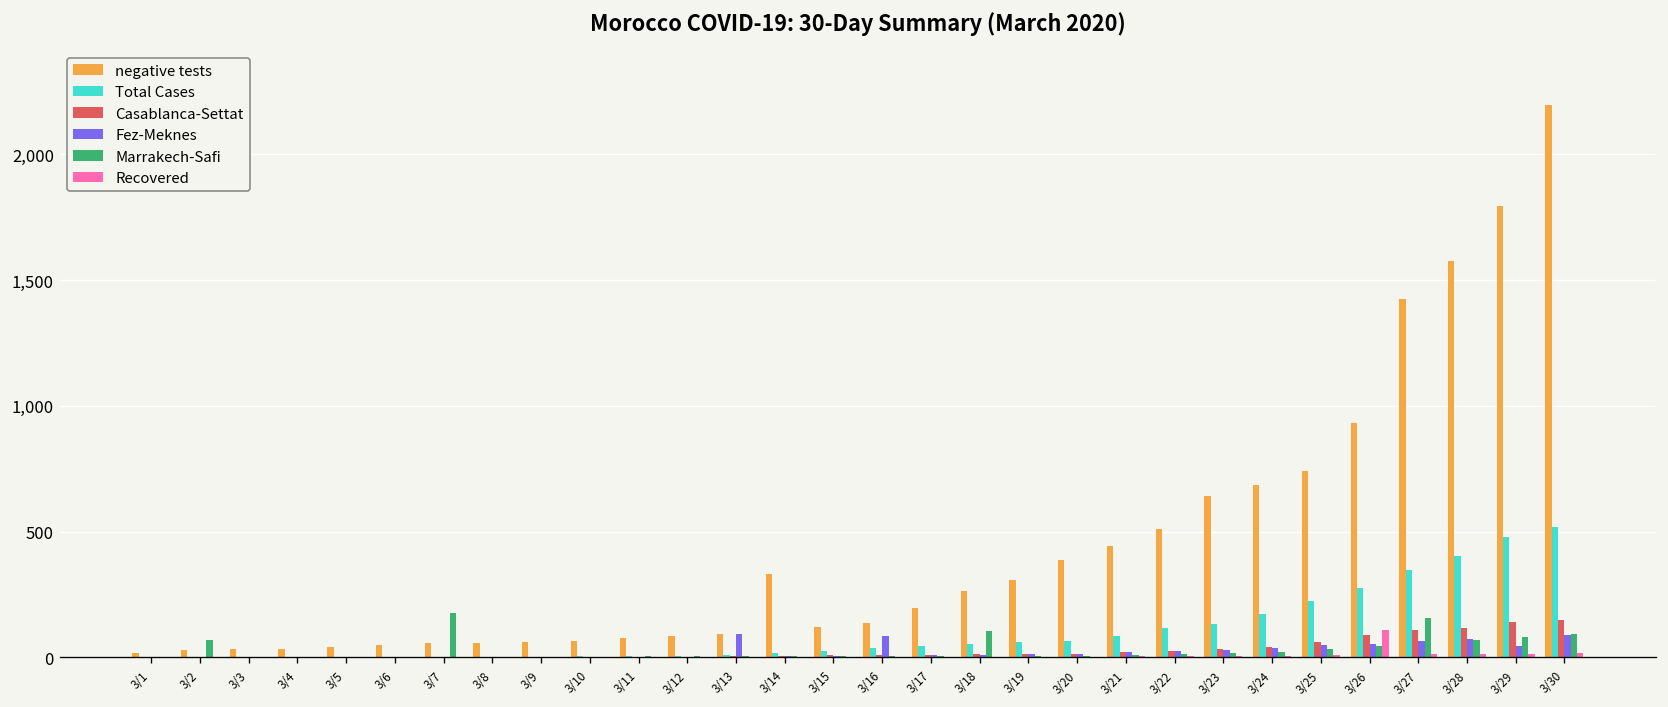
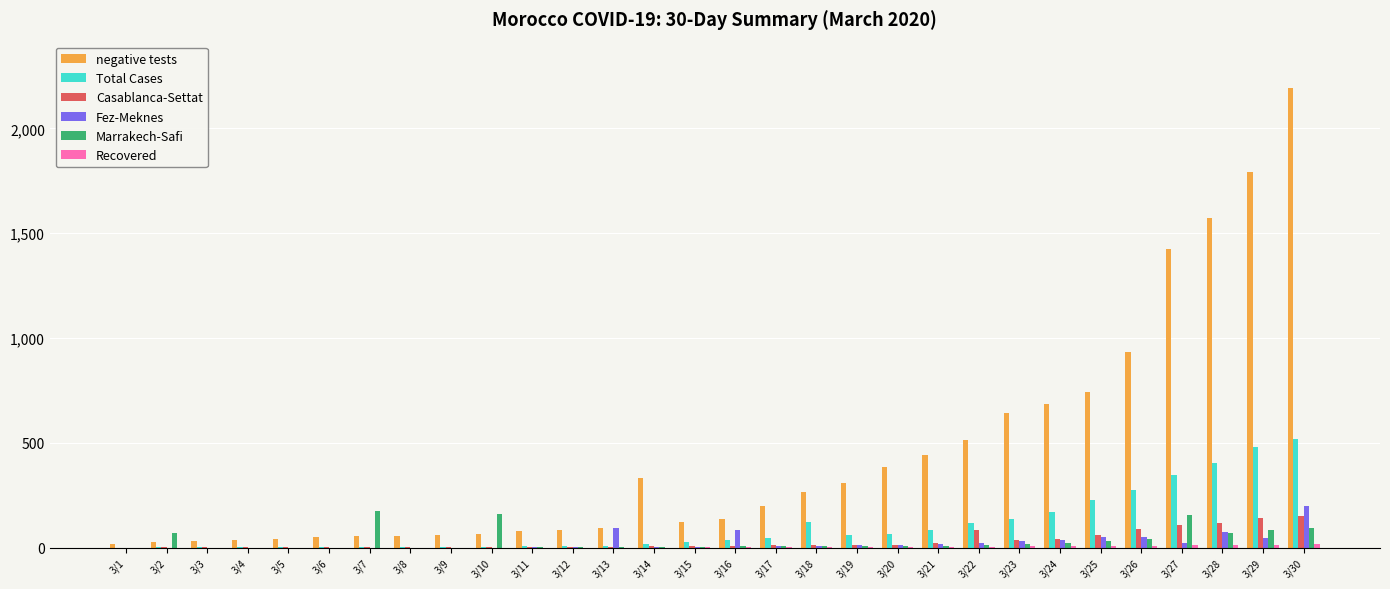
  {
    "negative tests": {
      "3/1": "20",
      "3/2": "30",
      "3/3": "30",
      "3/4": "30",
      "3/5": "40",
      "3/6": "50",
      "3/7": "60",
      "3/8": "60",
      "3/9": "60",
      "3/10": "60",
      "3/11": "80",
      "3/12": "90",
      "3/13": "90",
      "3/14": "330",
      "3/15": "120",
      "3/16": "140",
      "3/17": "200",
      "3/18": "260",
      "3/19": "310",
      "3/20": "390",
      "3/21": "440",
      "3/22": "510",
      "3/23": "640",
      "3/24": "690",
      "3/25": "740",
      "3/26": "930",
      "3/27": "1,420",
      "3/28": "1,570",
      "3/29": "1,790",
      "3/30": "2,200"
    },
    "Total Cases": {
      "3/1": "0",
      "3/14": "20",
      "3/15": "30",
      "3/16": "40",
      "3/17": "40",
-     "3/18": "50",
+     "3/18": "120",
      "3/19": "60",
      "3/20": "60",
      "3/21": "90",
      "3/22": "120",
      "3/23": "130",
      "3/24": "170",
      "3/25": "230",
      "3/26": "280",
      "3/27": "350",
      "3/28": "400",
      "3/29": "480",
      "3/30": "520"
    },
    "Casablanca-Settat": {
      "3/1": "0",
      "3/18": "10",
      "3/19": "10",
      "3/20": "10",
      "3/21": "20",
-     "3/22": "30",
+     "3/22": "80",
      "3/23": "30",
      "3/24": "40",
      "3/25": "60",
      "3/26": "90",
      "3/27": "110",
      "3/28": "120",
      "3/29": "140",
      "3/30": "150"
    },
    "Fez-Meknes": {
      "3/1": "0",
      "3/2": "0",
      "3/3": "0",
      "3/4": "0",
      "3/5": "0",
      "3/6": "0",
      "3/7": "0",
      "3/8": "0",
      "3/9": "0",
      "3/10": "0",
      "3/13": "90",
      "3/16": "90",
      "3/19": "10",
      "3/20": "10",
      "3/21": "20",
      "3/22": "20",
      "3/23": "30",
      "3/24": "40",
      "3/25": "50",
      "3/26": "50",
-     "3/27": "60",
+     "3/27": "20",
      "3/28": "70",
      "3/29": "50",
-     "3/30": "90"
+     "3/30": "200"
    },
    "Marrakech-Safi": {
      "3/1": "0",
      "3/2": "70",
      "3/3": "0",
      "3/4": "0",
      "3/5": "0",
      "3/6": "0",
      "3/7": "180",
      "3/8": "0",
      "3/9": "0",
-     "3/10": "0",
-     "3/18": "100",
+     "3/10": "160",
+     "3/18": "10",
      "3/22": "10",
      "3/23": "20",
      "3/24": "20",
      "3/25": "30",
      "3/26": "40",
      "3/27": "160",
      "3/28": "70",
      "3/29": "80",
      "3/30": "90"
    },
    "Recovered": {
      "3/1": "0",
      "3/2": "0",
      "3/3": "0",
      "3/4": "0",
      "3/5": "0",
      "3/6": "0",
      "3/7": "0",
      "3/8": "0",
      "3/9": "0",
      "3/10": "0",
      "3/11": "0",
      "3/12": "0",
      "3/13": "0",
      "3/14": "0",
-     "3/26": "110",
+     "3/26": "10",
      "3/28": "10",
      "3/29": "10",
      "3/30": "20"
    }
  }
